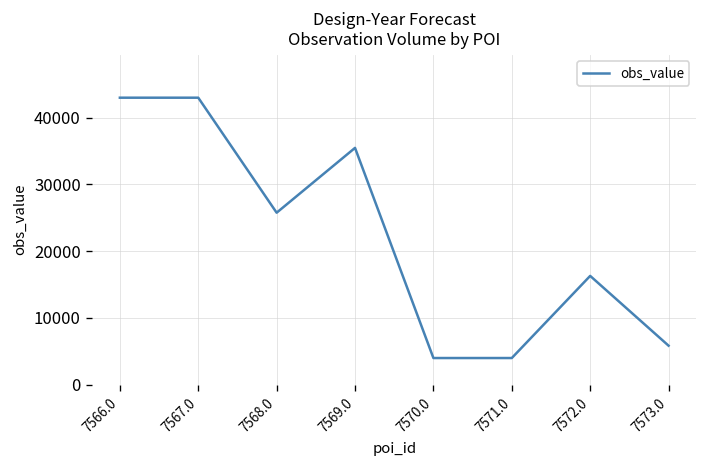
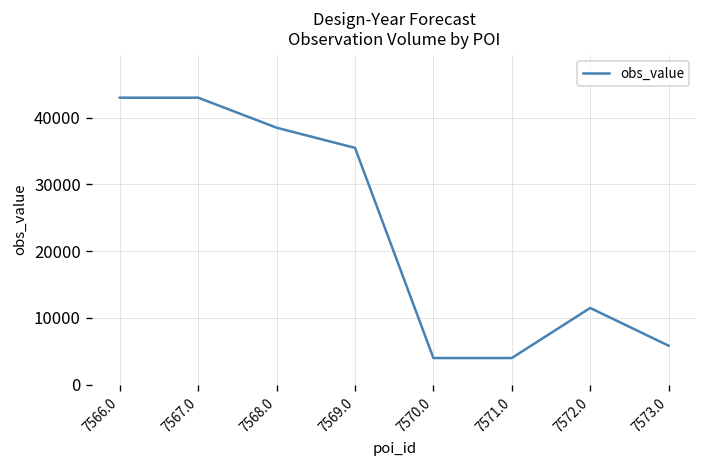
  {
    "7566.0": 43000,
    "7567.0": 43000,
-   "7568.0": 26000,
+   "7568.0": 39000,
    "7569.0": 35000,
    "7570.0": 4000,
    "7571.0": 4000,
-   "7572.0": 16000,
+   "7572.0": 12000,
    "7573.0": 6000
  }
